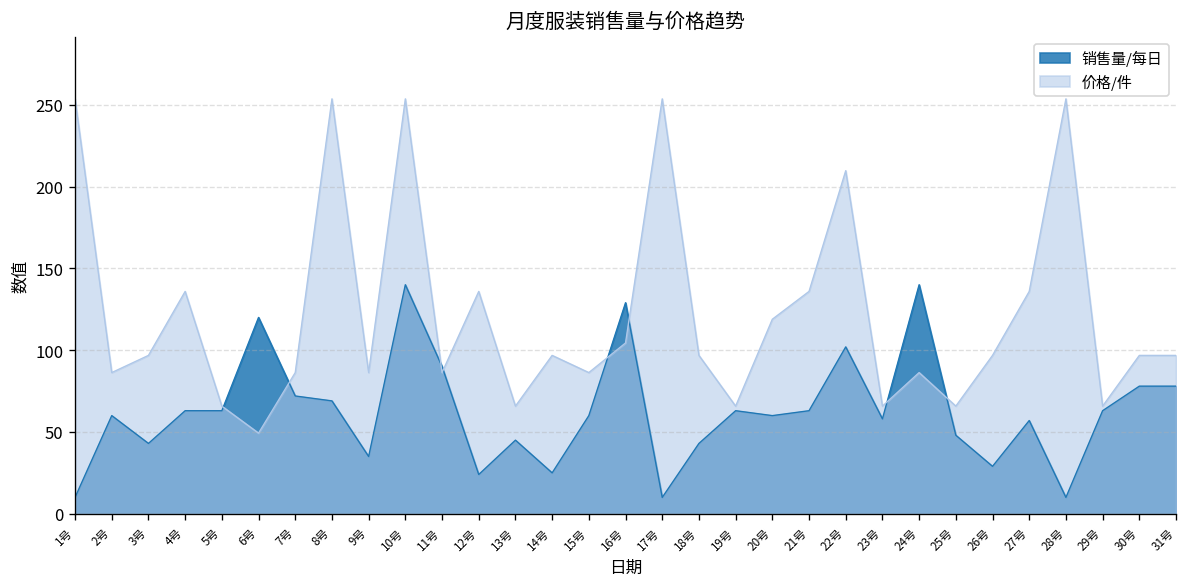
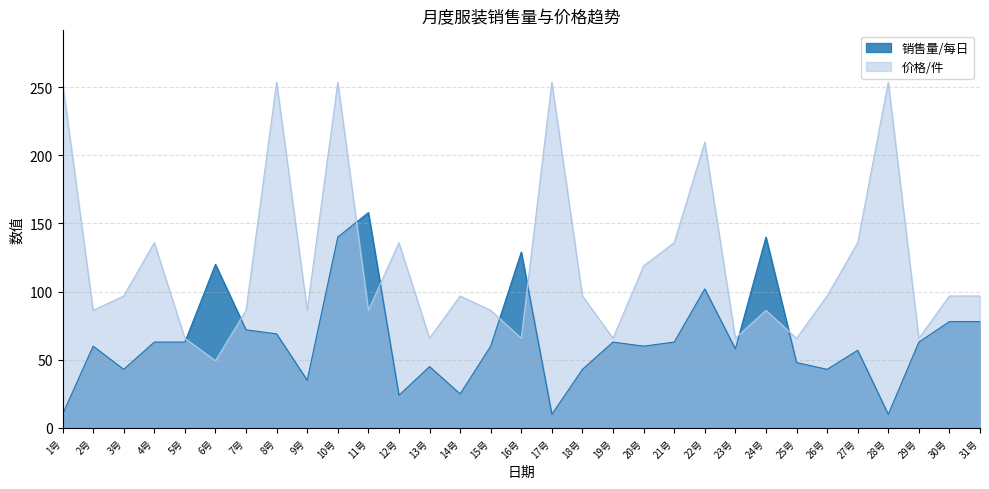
  {
    "销售量/每日": {
      "1号": 10,
      "2号": 60,
      "3号": 43,
      "4号": 63,
      "5号": 63,
      "6号": 120,
      "7号": 72,
      "8号": 69,
      "9号": 35,
      "10号": 140,
-     "11号": 90,
+     "11号": 158,
      "12号": 24,
      "13号": 45,
      "14号": 25,
      "15号": 60,
      "16号": 129,
      "17号": 10,
      "18号": 43,
      "19号": 63,
      "20号": 60,
      "21号": 63,
      "22号": 102,
      "23号": 58,
      "24号": 140,
      "25号": 48,
-     "26号": 29,
+     "26号": 43,
      "27号": 57,
      "28号": 10,
      "29号": 63,
      "30号": 78,
      "31号": 78
    },
    "价格/件": {
      "1号": 254,
      "2号": 86,
      "3号": 97,
      "4号": 136,
      "5号": 66,
      "6号": 49,
      "7号": 86,
      "8号": 254,
      "9号": 86,
      "10号": 254,
      "11号": 86,
      "12号": 136,
      "13号": 66,
      "14号": 97,
      "15号": 86,
-     "16号": 104,
+     "16号": 66,
      "17号": 254,
      "18号": 97,
      "19号": 66,
      "20号": 119,
      "21号": 136,
      "22号": 210,
      "23号": 66,
      "24号": 86,
      "25号": 66,
      "26号": 97,
      "27号": 136,
      "28号": 254,
      "29号": 66,
      "30号": 97,
      "31号": 97
    }
  }
